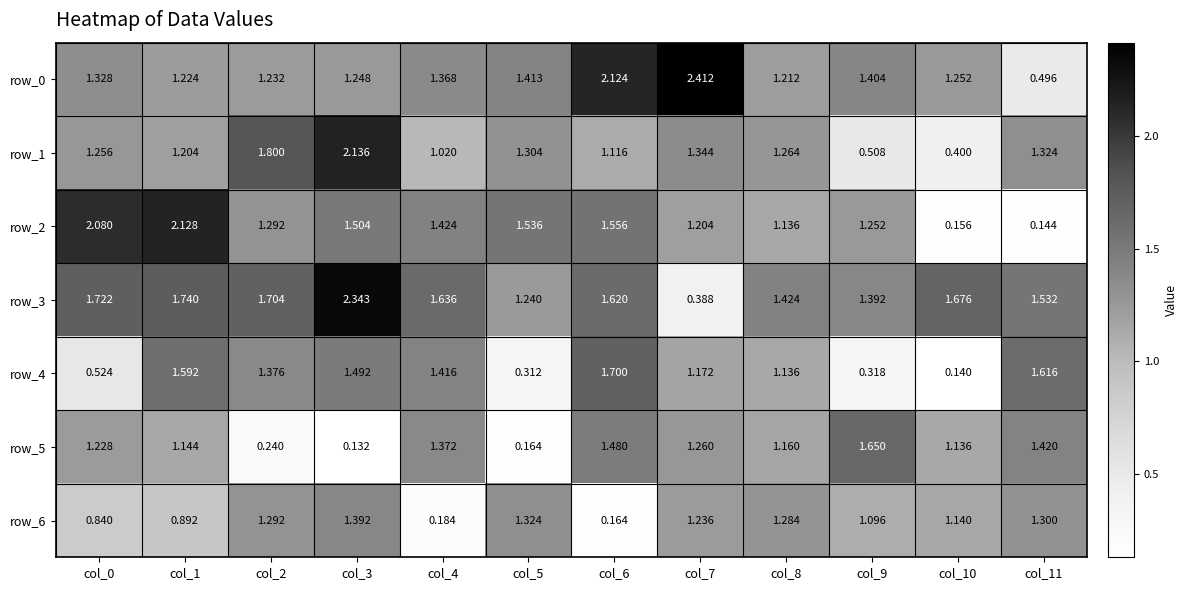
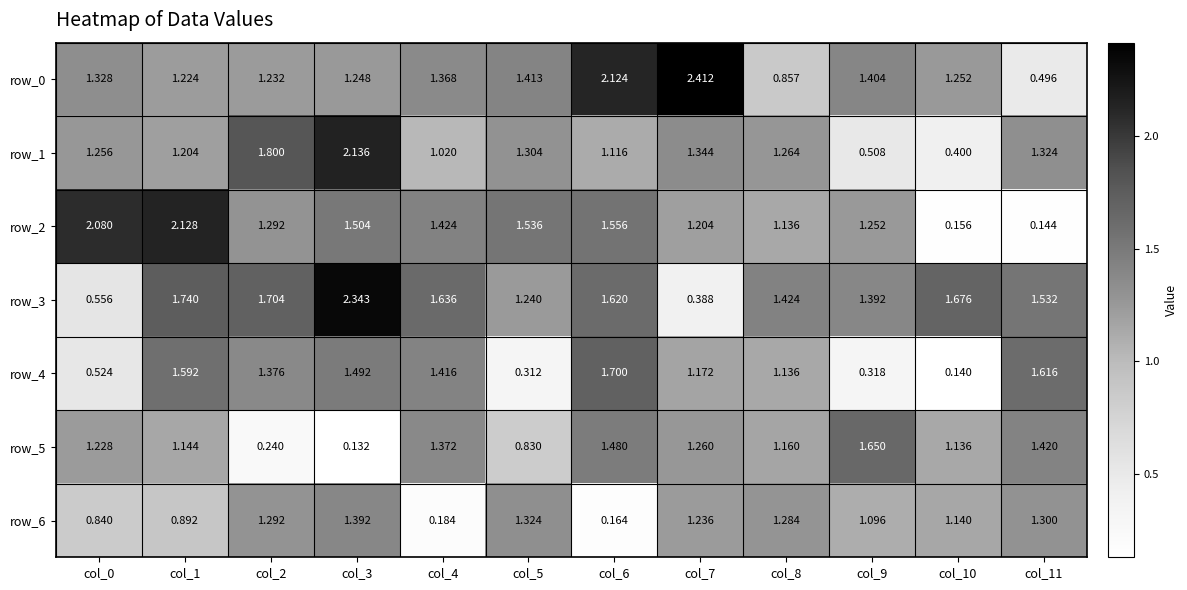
  {
    "row_0": {
      "col_0": 1.328,
      "col_1": 1.224,
      "col_2": 1.232,
      "col_3": 1.248,
      "col_4": 1.368,
      "col_5": 1.413,
      "col_6": 2.124,
      "col_7": 2.412,
-     "col_8": 1.212,
+     "col_8": 0.857,
      "col_9": 1.404,
      "col_10": 1.252,
      "col_11": 0.496
    },
    "row_1": {
      "col_0": 1.256,
      "col_1": 1.204,
      "col_2": 1.800,
      "col_3": 2.136,
      "col_4": 1.020,
      "col_5": 1.304,
      "col_6": 1.116,
      "col_7": 1.344,
      "col_8": 1.264,
      "col_9": 0.508,
      "col_10": 0.400,
      "col_11": 1.324
    },
    "row_2": {
      "col_0": 2.080,
      "col_1": 2.128,
      "col_2": 1.292,
      "col_3": 1.504,
      "col_4": 1.424,
      "col_5": 1.536,
      "col_6": 1.556,
      "col_7": 1.204,
      "col_8": 1.136,
      "col_9": 1.252,
      "col_10": 0.156,
      "col_11": 0.144
    },
    "row_3": {
-     "col_0": 1.722,
+     "col_0": 0.556,
      "col_1": 1.740,
      "col_2": 1.704,
      "col_3": 2.343,
      "col_4": 1.636,
      "col_5": 1.240,
      "col_6": 1.620,
      "col_7": 0.388,
      "col_8": 1.424,
      "col_9": 1.392,
      "col_10": 1.676,
      "col_11": 1.532
    },
    "row_4": {
      "col_0": 0.524,
      "col_1": 1.592,
      "col_2": 1.376,
      "col_3": 1.492,
      "col_4": 1.416,
      "col_5": 0.312,
      "col_6": 1.700,
      "col_7": 1.172,
      "col_8": 1.136,
      "col_9": 0.318,
      "col_10": 0.140,
      "col_11": 1.616
    },
    "row_5": {
      "col_0": 1.228,
      "col_1": 1.144,
      "col_2": 0.240,
      "col_3": 0.132,
      "col_4": 1.372,
-     "col_5": 0.164,
+     "col_5": 0.830,
      "col_6": 1.480,
      "col_7": 1.260,
      "col_8": 1.160,
      "col_9": 1.650,
      "col_10": 1.136,
      "col_11": 1.420
    },
    "row_6": {
      "col_0": 0.840,
      "col_1": 0.892,
      "col_2": 1.292,
      "col_3": 1.392,
      "col_4": 0.184,
      "col_5": 1.324,
      "col_6": 0.164,
      "col_7": 1.236,
      "col_8": 1.284,
      "col_9": 1.096,
      "col_10": 1.140,
      "col_11": 1.300
    }
  }
